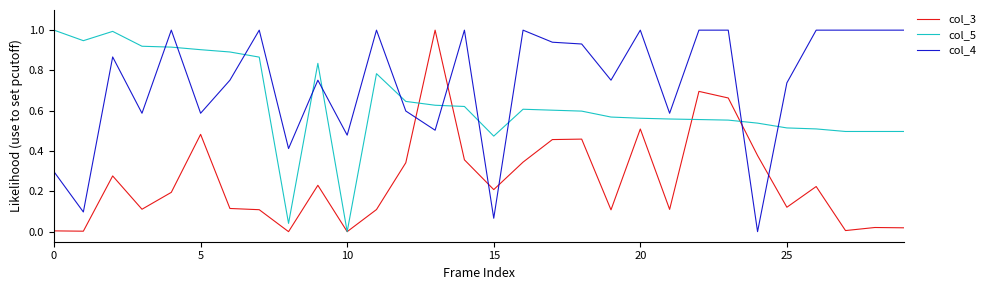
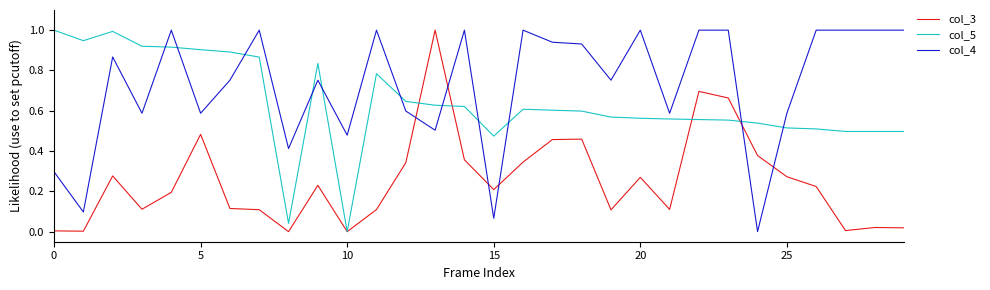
  {
    "col_3": {
      "0": 0.00,
      "5": 0.48,
      "15": 0.21,
-     "20": 0.51,
-     "25": 0.12
+     "20": 0.27,
+     "25": 0.27
    },
    "col_5": {
      "0": 1.00,
      "5": 0.90,
      "15": 0.47,
      "20": 0.56,
      "25": 0.51
    },
    "col_4": {
      "0": 0.30,
      "5": 0.59,
      "10": 0.48,
      "15": 0.07,
      "20": 1.00,
-     "25": 0.74
+     "25": 0.59
    }
  }
